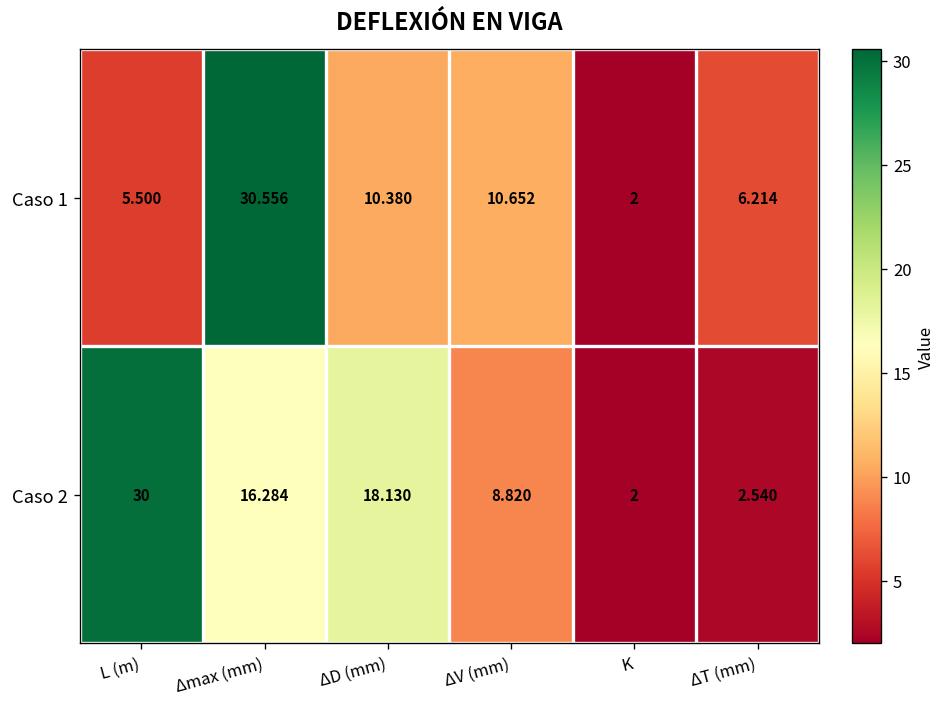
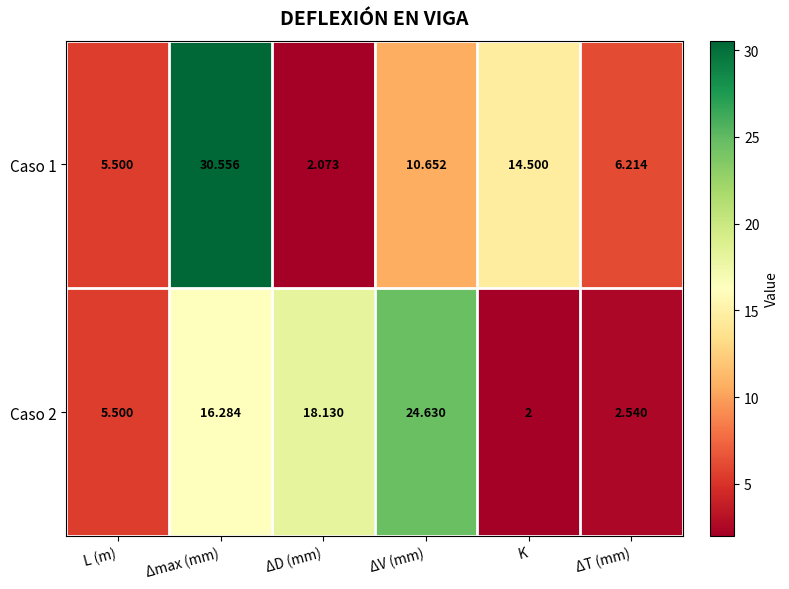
  {
    "Caso 1": {
      "L (m)": 5.500,
      "Δmax (mm)": 30.556,
-     "ΔD (mm)": 10.380,
+     "ΔD (mm)": 2.073,
      "ΔV (mm)": 10.652,
-     "K": 2,
+     "K": 14.500,
      "ΔT (mm)": 6.214
    },
    "Caso 2": {
-     "L (m)": 30,
+     "L (m)": 5.500,
      "Δmax (mm)": 16.284,
      "ΔD (mm)": 18.130,
-     "ΔV (mm)": 8.820,
+     "ΔV (mm)": 24.630,
      "K": 2,
      "ΔT (mm)": 2.540
    }
  }
